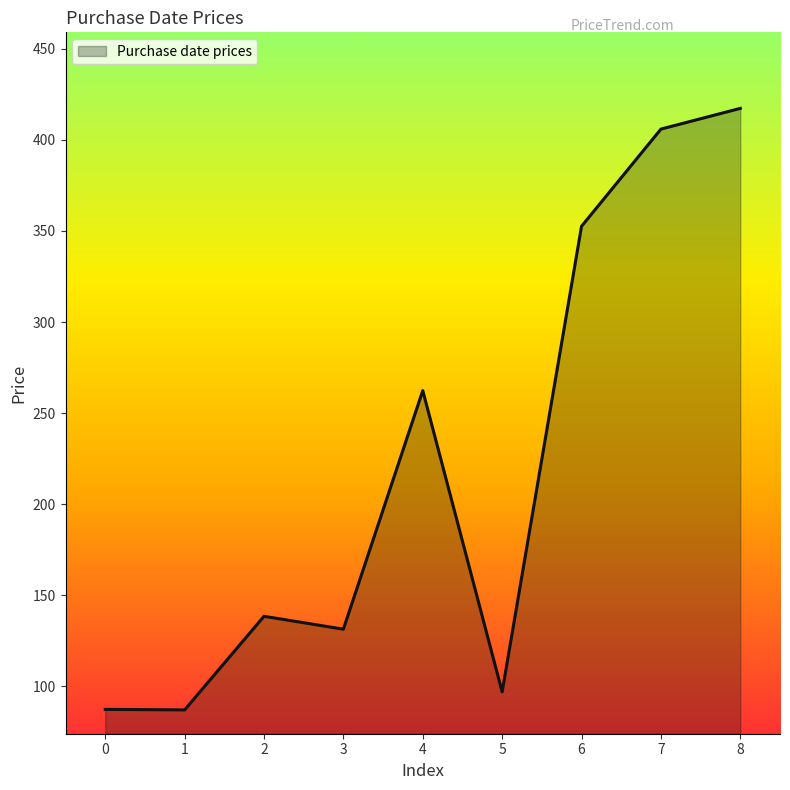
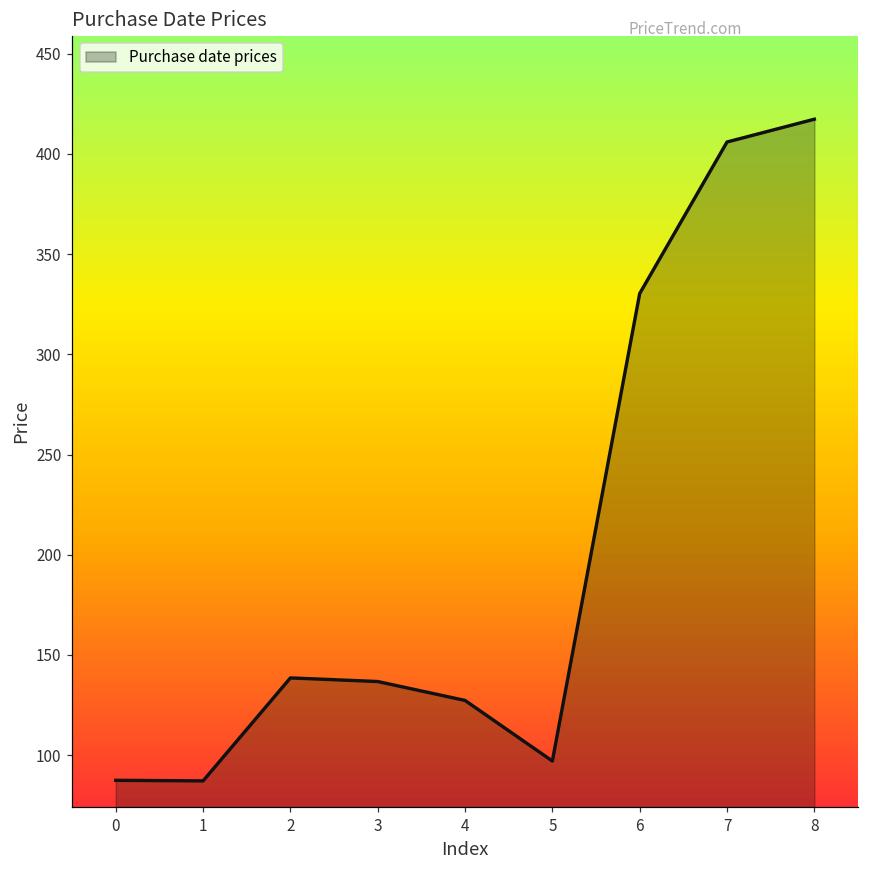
  {
    "0": 87,
    "1": 87,
    "2": 139,
-   "3": 131,
-   "4": 262,
+   "3": 137,
+   "4": 127,
    "5": 97,
-   "6": 353,
+   "6": 330,
    "7": 406,
    "8": 417
  }
